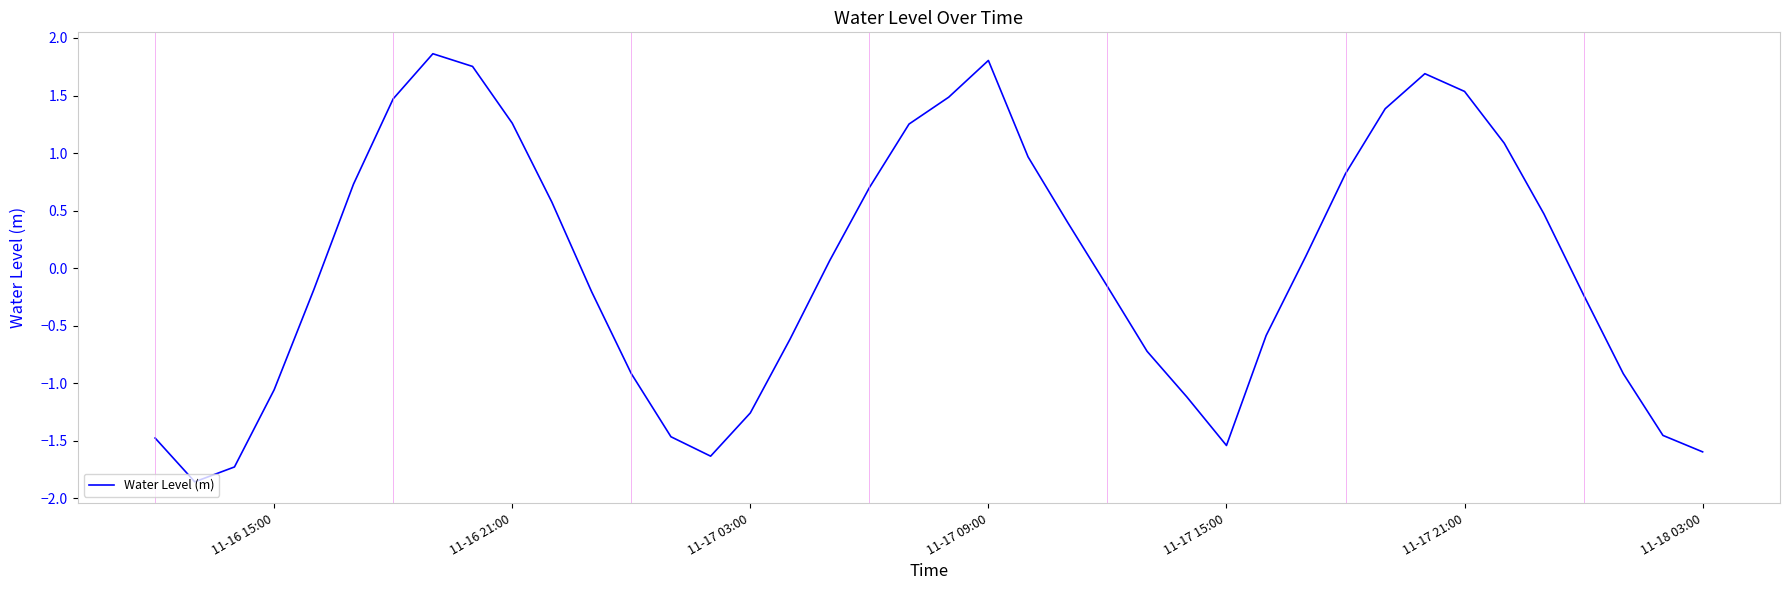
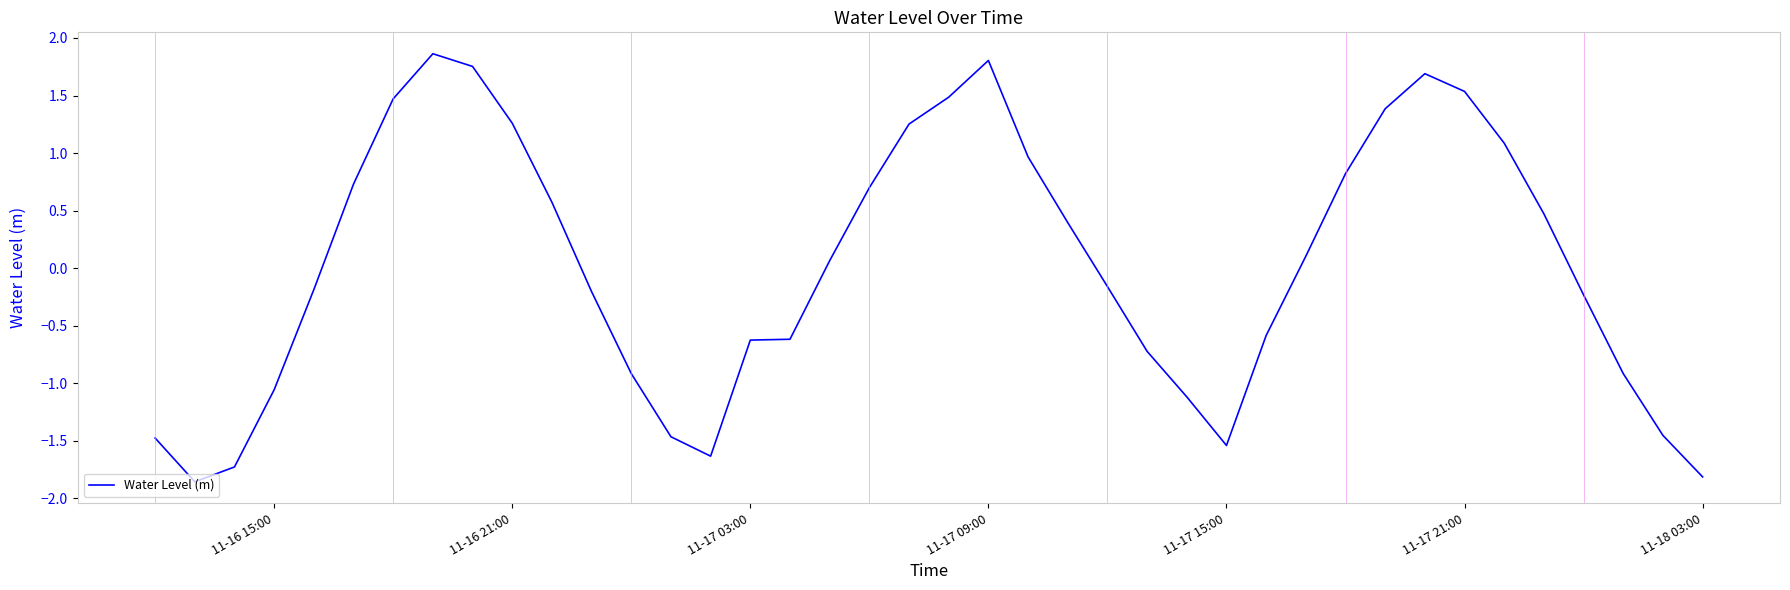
  {
    "11-16 15:00": -1.06,
    "11-16 21:00": 1.26,
-   "11-17 03:00": -1.26,
+   "11-17 03:00": -0.62,
    "11-17 09:00": 1.80,
    "11-17 15:00": -1.54,
    "11-17 21:00": 1.54,
-   "11-18 03:00": -1.60
+   "11-18 03:00": -1.81
  }
